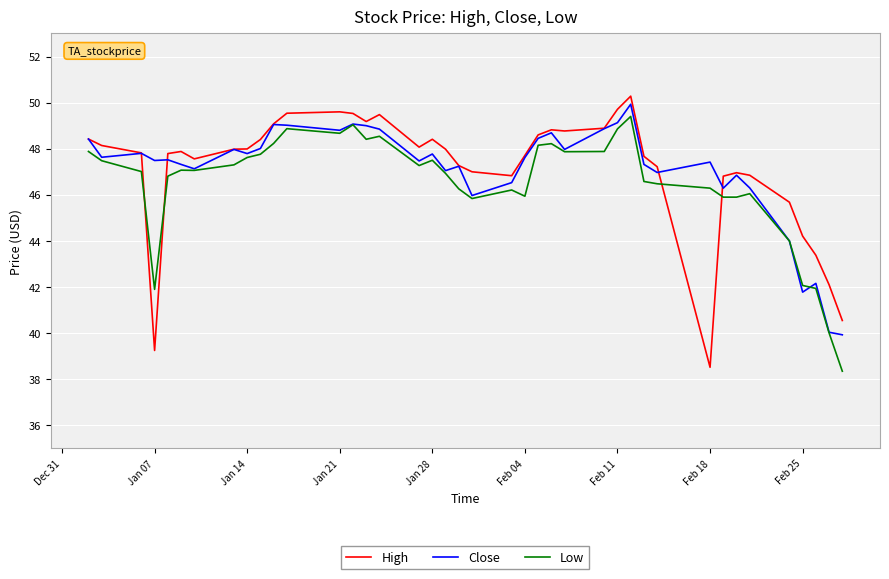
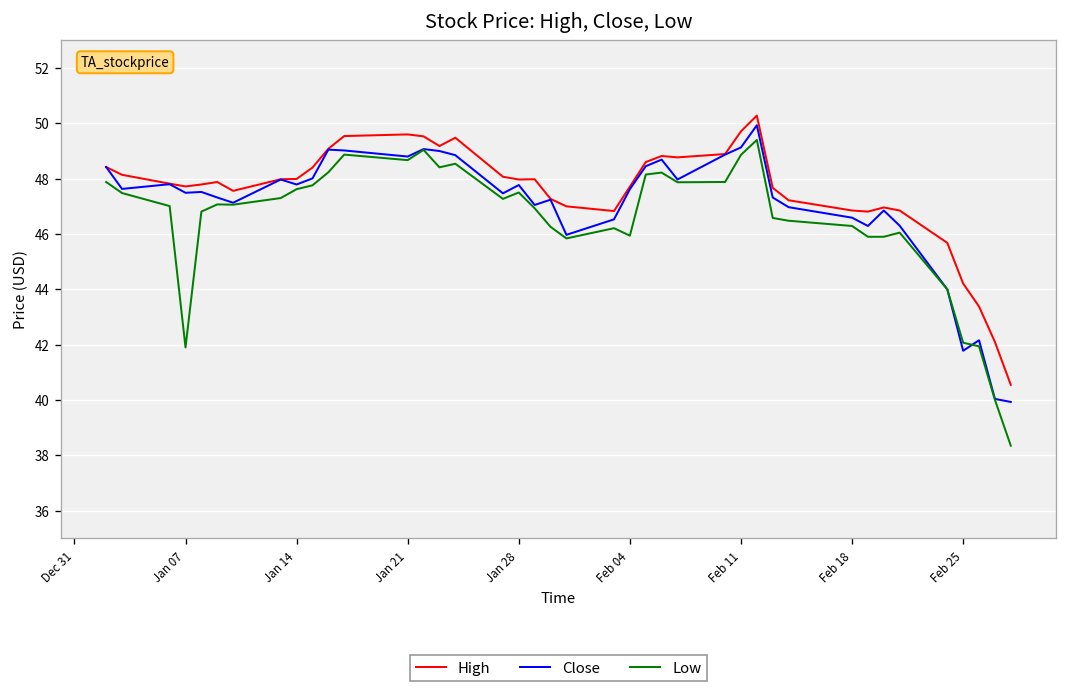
  {
    "High": {
-     "Jan 07": 39.3,
+     "Jan 07": 47.7,
      "Jan 14": 48.0,
      "Jan 21": 49.6,
-     "Jan 28": 48.4,
+     "Jan 28": 48.0,
      "Feb 11": 49.7,
-     "Feb 18": 38.5,
+     "Feb 18": 46.9,
      "Feb 25": 44.2
    },
    "Close": {
      "Jan 07": 47.5,
      "Jan 14": 47.8,
      "Jan 21": 48.8,
      "Jan 28": 47.8,
      "Feb 11": 49.1,
-     "Feb 18": 47.4,
+     "Feb 18": 46.6,
      "Feb 25": 41.8
    },
    "Low": {
      "Jan 07": 41.9,
      "Jan 14": 47.6,
      "Jan 21": 48.7,
      "Jan 28": 47.5,
      "Feb 04": 45.9,
      "Feb 11": 48.9,
      "Feb 18": 46.3,
      "Feb 25": 42.1
    }
  }
